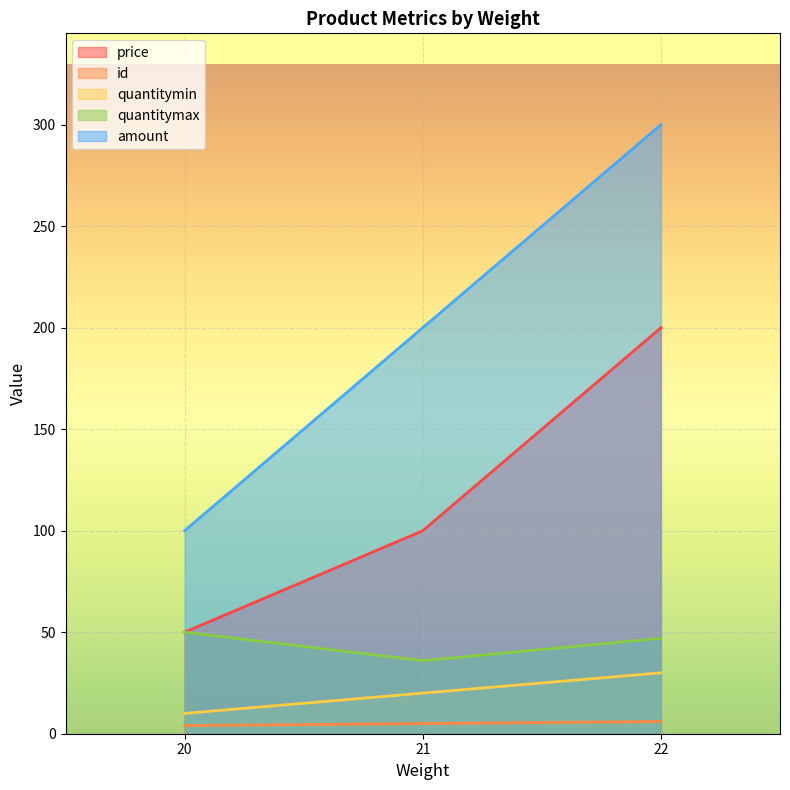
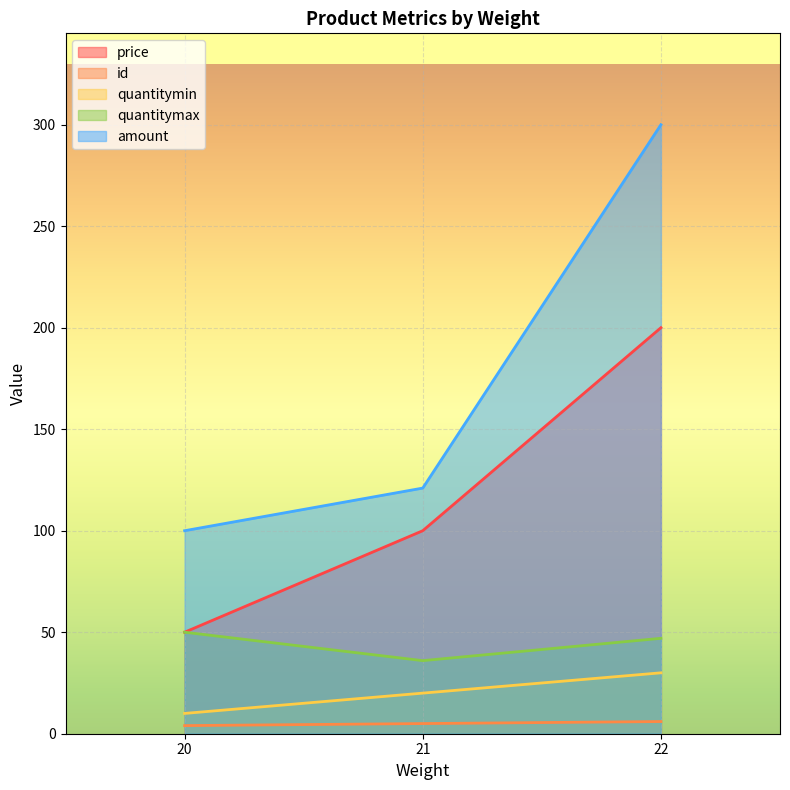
  {
    "quantitymax": {
      "21": 36,
      "22": 47
    },
    "amount": {
      "20": 100,
-     "21": 200,
+     "21": 121,
      "22": 300
    }
  }
